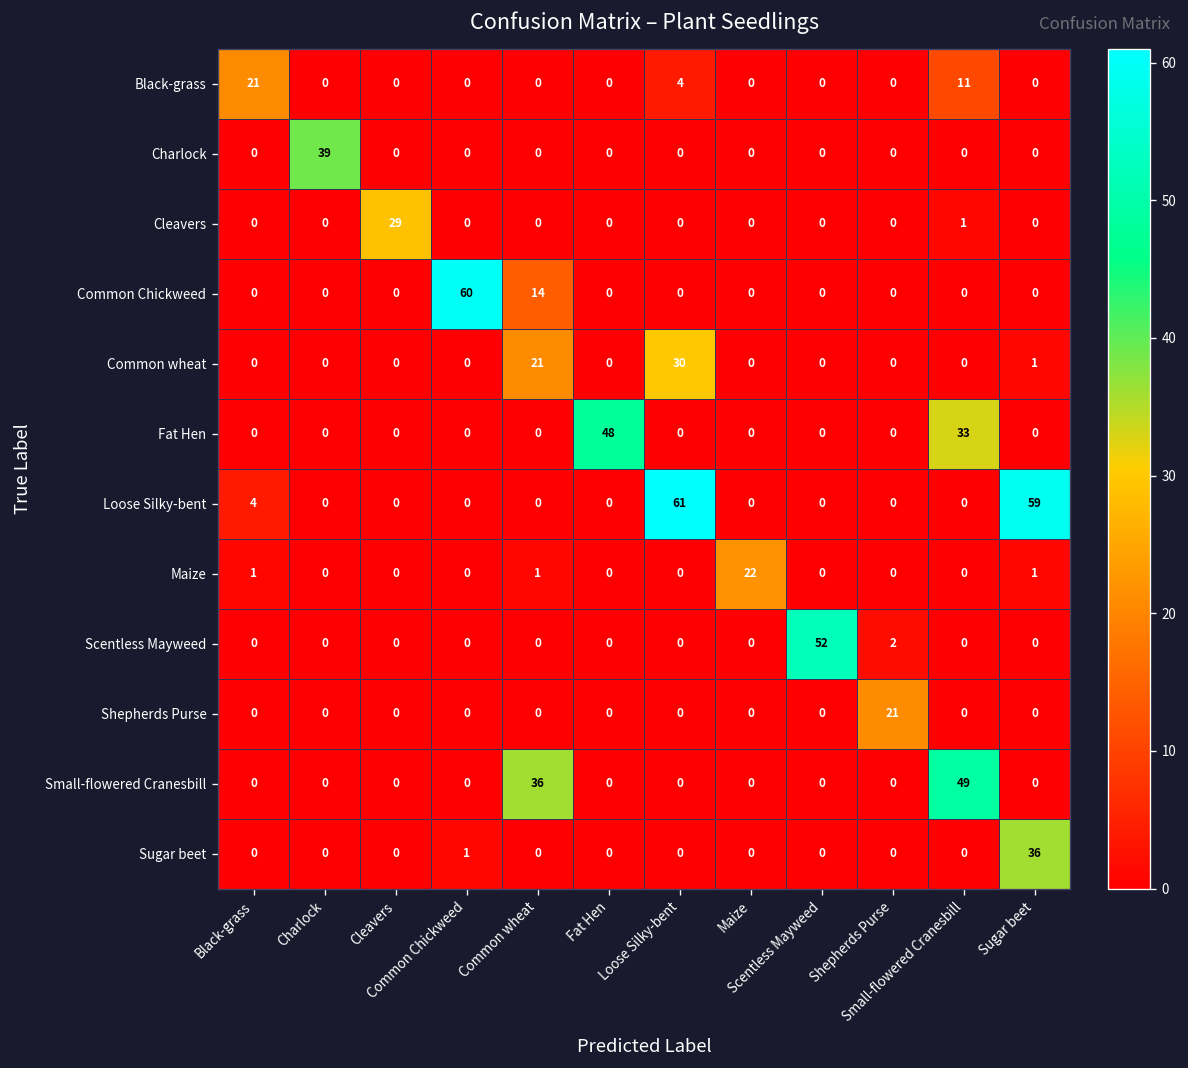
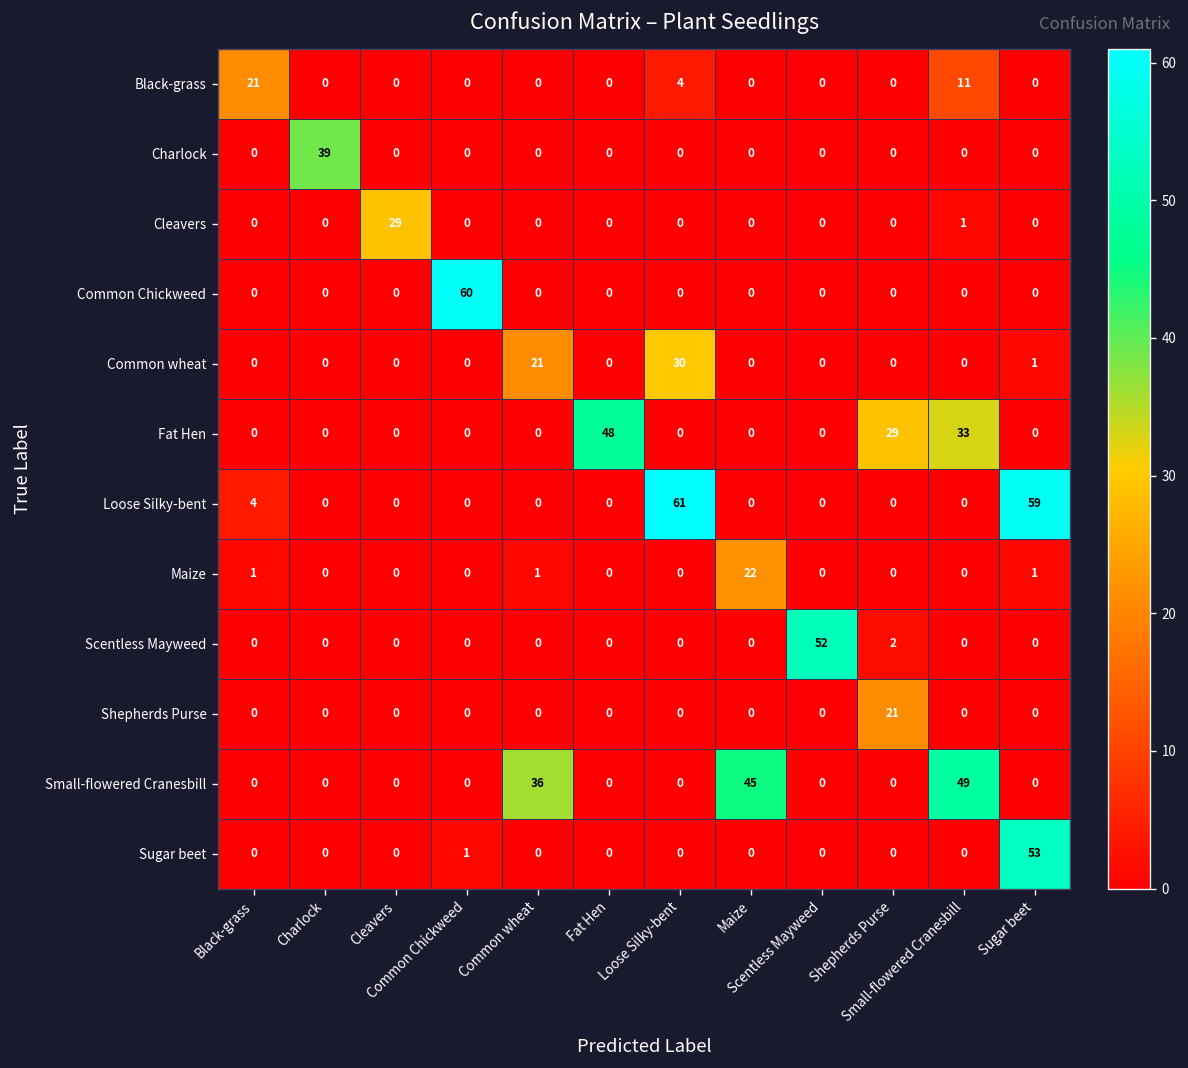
  {
    "Black-grass": {
      "Black-grass": 21,
      "Charlock": 0,
      "Cleavers": 0,
      "Common Chickweed": 0,
      "Common wheat": 0,
      "Fat Hen": 0,
      "Loose Silky-bent": 4,
      "Maize": 0,
      "Scentless Mayweed": 0,
      "Shepherds Purse": 0,
      "Small-flowered Cranesbill": 11,
      "Sugar beet": 0
    },
    "Charlock": {
      "Black-grass": 0,
      "Charlock": 39,
      "Cleavers": 0,
      "Common Chickweed": 0,
      "Common wheat": 0,
      "Fat Hen": 0,
      "Loose Silky-bent": 0,
      "Maize": 0,
      "Scentless Mayweed": 0,
      "Shepherds Purse": 0,
      "Small-flowered Cranesbill": 0,
      "Sugar beet": 0
    },
    "Cleavers": {
      "Black-grass": 0,
      "Charlock": 0,
      "Cleavers": 29,
      "Common Chickweed": 0,
      "Common wheat": 0,
      "Fat Hen": 0,
      "Loose Silky-bent": 0,
      "Maize": 0,
      "Scentless Mayweed": 0,
      "Shepherds Purse": 0,
      "Small-flowered Cranesbill": 1,
      "Sugar beet": 0
    },
    "Common Chickweed": {
      "Black-grass": 0,
      "Charlock": 0,
      "Cleavers": 0,
      "Common Chickweed": 60,
-     "Common wheat": 14,
+     "Common wheat": 0,
      "Fat Hen": 0,
      "Loose Silky-bent": 0,
      "Maize": 0,
      "Scentless Mayweed": 0,
      "Shepherds Purse": 0,
      "Small-flowered Cranesbill": 0,
      "Sugar beet": 0
    },
    "Common wheat": {
      "Black-grass": 0,
      "Charlock": 0,
      "Cleavers": 0,
      "Common Chickweed": 0,
      "Common wheat": 21,
      "Fat Hen": 0,
      "Loose Silky-bent": 30,
      "Maize": 0,
      "Scentless Mayweed": 0,
      "Shepherds Purse": 0,
      "Small-flowered Cranesbill": 0,
      "Sugar beet": 1
    },
    "Fat Hen": {
      "Black-grass": 0,
      "Charlock": 0,
      "Cleavers": 0,
      "Common Chickweed": 0,
      "Common wheat": 0,
      "Fat Hen": 48,
      "Loose Silky-bent": 0,
      "Maize": 0,
      "Scentless Mayweed": 0,
-     "Shepherds Purse": 0,
+     "Shepherds Purse": 29,
      "Small-flowered Cranesbill": 33,
      "Sugar beet": 0
    },
    "Loose Silky-bent": {
      "Black-grass": 4,
      "Charlock": 0,
      "Cleavers": 0,
      "Common Chickweed": 0,
      "Common wheat": 0,
      "Fat Hen": 0,
      "Loose Silky-bent": 61,
      "Maize": 0,
      "Scentless Mayweed": 0,
      "Shepherds Purse": 0,
      "Small-flowered Cranesbill": 0,
      "Sugar beet": 59
    },
    "Maize": {
      "Black-grass": 1,
      "Charlock": 0,
      "Cleavers": 0,
      "Common Chickweed": 0,
      "Common wheat": 1,
      "Fat Hen": 0,
      "Loose Silky-bent": 0,
      "Maize": 22,
      "Scentless Mayweed": 0,
      "Shepherds Purse": 0,
      "Small-flowered Cranesbill": 0,
      "Sugar beet": 1
    },
    "Scentless Mayweed": {
      "Black-grass": 0,
      "Charlock": 0,
      "Cleavers": 0,
      "Common Chickweed": 0,
      "Common wheat": 0,
      "Fat Hen": 0,
      "Loose Silky-bent": 0,
      "Maize": 0,
      "Scentless Mayweed": 52,
      "Shepherds Purse": 2,
      "Small-flowered Cranesbill": 0,
      "Sugar beet": 0
    },
    "Shepherds Purse": {
      "Black-grass": 0,
      "Charlock": 0,
      "Cleavers": 0,
      "Common Chickweed": 0,
      "Common wheat": 0,
      "Fat Hen": 0,
      "Loose Silky-bent": 0,
      "Maize": 0,
      "Scentless Mayweed": 0,
      "Shepherds Purse": 21,
      "Small-flowered Cranesbill": 0,
      "Sugar beet": 0
    },
    "Small-flowered Cranesbill": {
      "Black-grass": 0,
      "Charlock": 0,
      "Cleavers": 0,
      "Common Chickweed": 0,
      "Common wheat": 36,
      "Fat Hen": 0,
      "Loose Silky-bent": 0,
-     "Maize": 0,
+     "Maize": 45,
      "Scentless Mayweed": 0,
      "Shepherds Purse": 0,
      "Small-flowered Cranesbill": 49,
      "Sugar beet": 0
    },
    "Sugar beet": {
      "Black-grass": 0,
      "Charlock": 0,
      "Cleavers": 0,
      "Common Chickweed": 1,
      "Common wheat": 0,
      "Fat Hen": 0,
      "Loose Silky-bent": 0,
      "Maize": 0,
      "Scentless Mayweed": 0,
      "Shepherds Purse": 0,
      "Small-flowered Cranesbill": 0,
-     "Sugar beet": 36
+     "Sugar beet": 53
    }
  }
